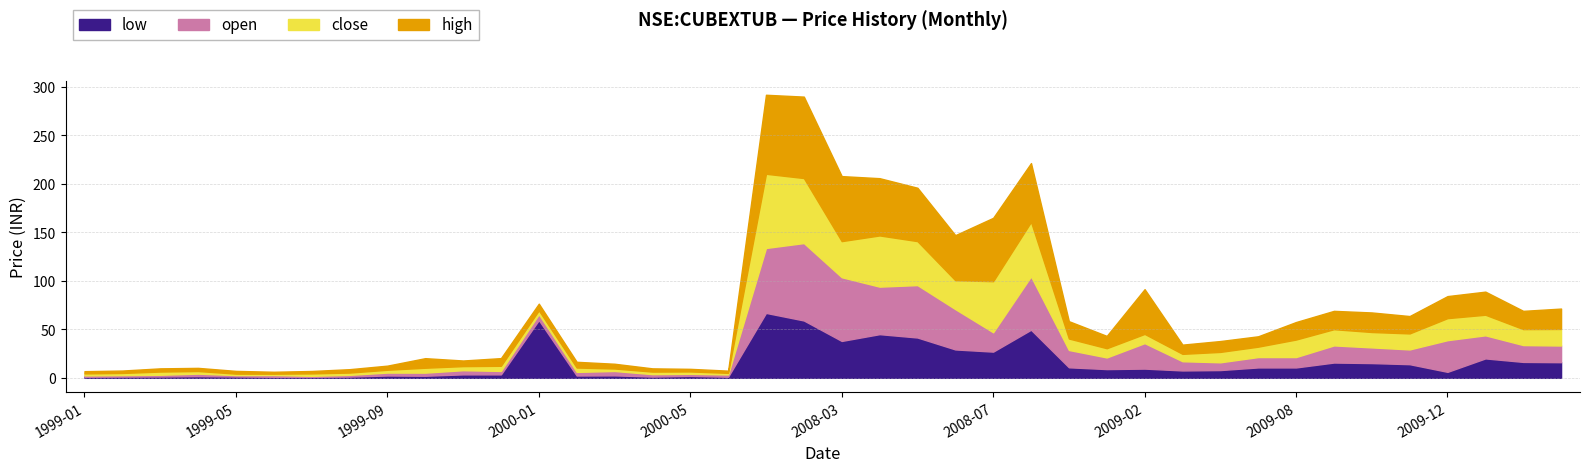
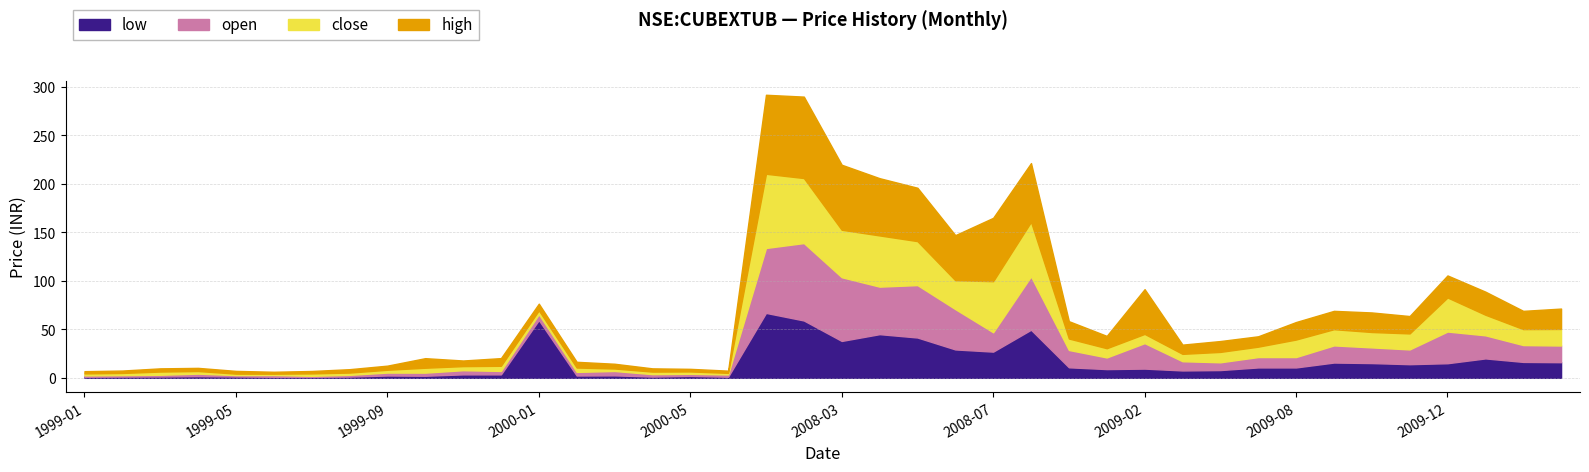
  {
    "low": {
-     "2009-12": 10
+     "2009-12": 20
    },
    "close": {
-     "2008-03": 40,
-     "2009-12": 20
+     "2008-03": 50,
+     "2009-12": 40
    },
    "high": {
      "1999-05": 0,
      "1999-09": 0,
      "2000-01": 10,
      "2000-05": 0,
      "2008-03": 70,
      "2008-07": 70,
      "2009-02": 50,
      "2009-08": 20,
      "2009-12": 20
    }
  }
